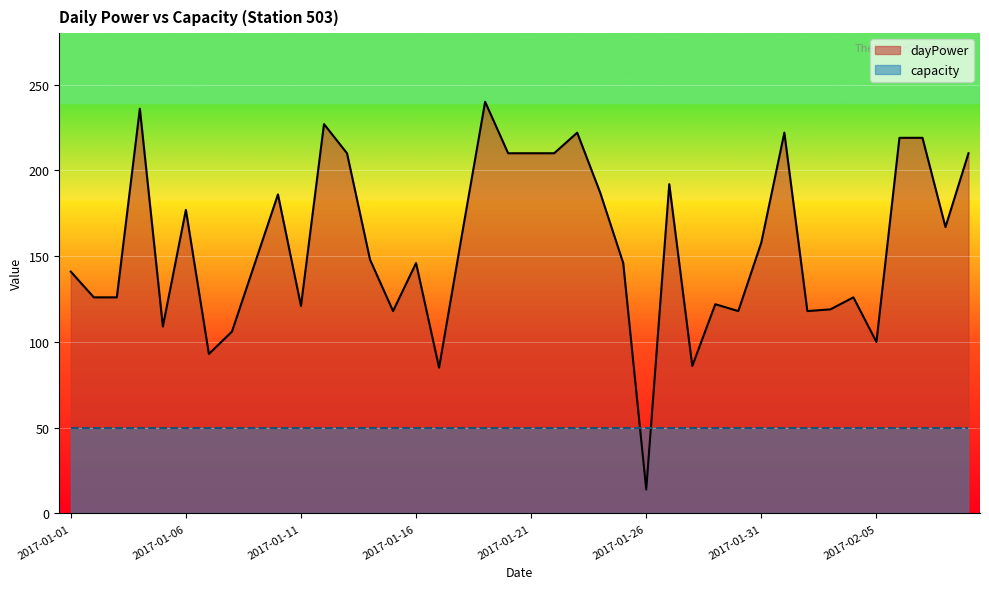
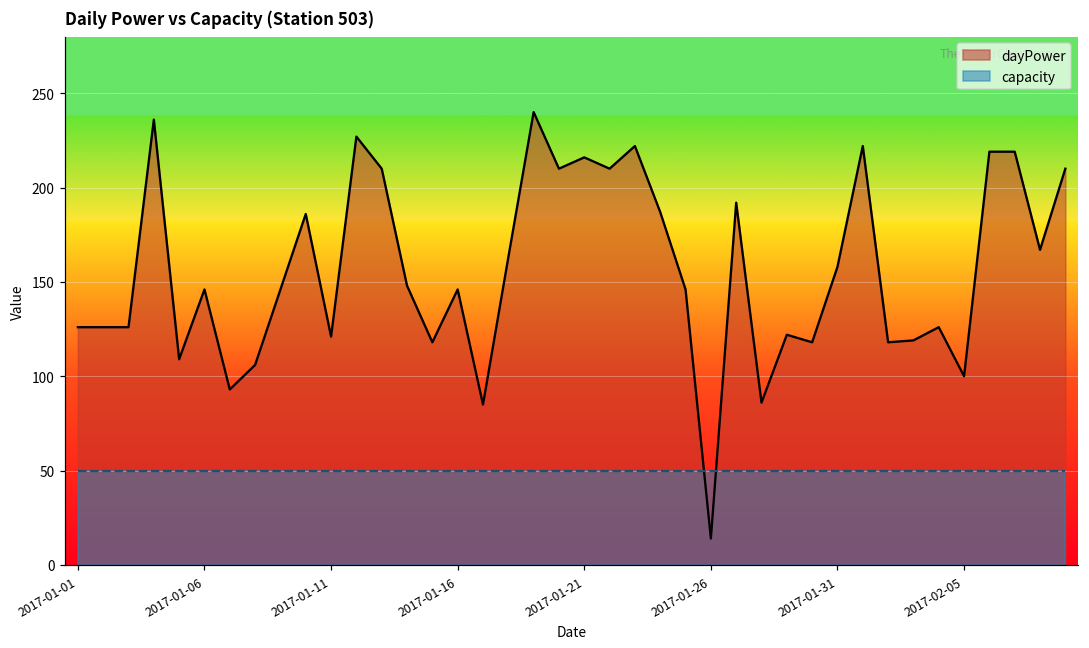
  {
    "dayPower": {
-     "2017-01-01": 141,
-     "2017-01-06": 177,
+     "2017-01-01": 126,
+     "2017-01-06": 146,
      "2017-01-11": 121,
      "2017-01-16": 146,
-     "2017-01-21": 210,
+     "2017-01-21": 216,
      "2017-01-26": 14,
      "2017-01-31": 158,
      "2017-02-05": 100
    },
    "capacity": {
      "2017-01-01": 50,
      "2017-01-06": 50,
      "2017-01-11": 50,
      "2017-01-16": 50,
      "2017-01-21": 50,
      "2017-01-26": 50,
      "2017-01-31": 50,
      "2017-02-05": 50
    }
  }
